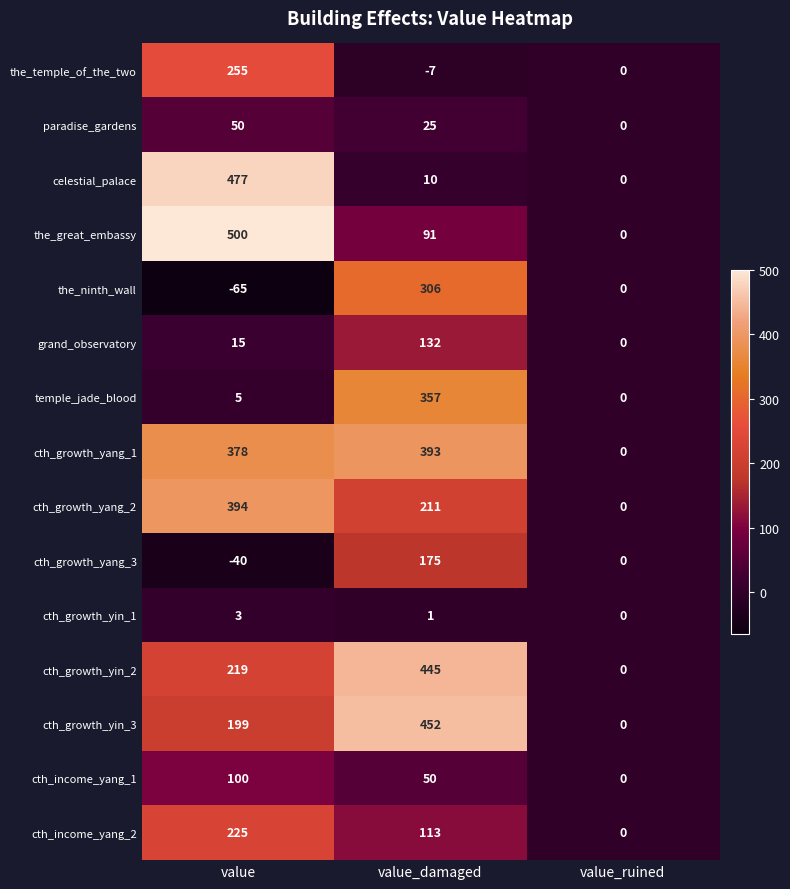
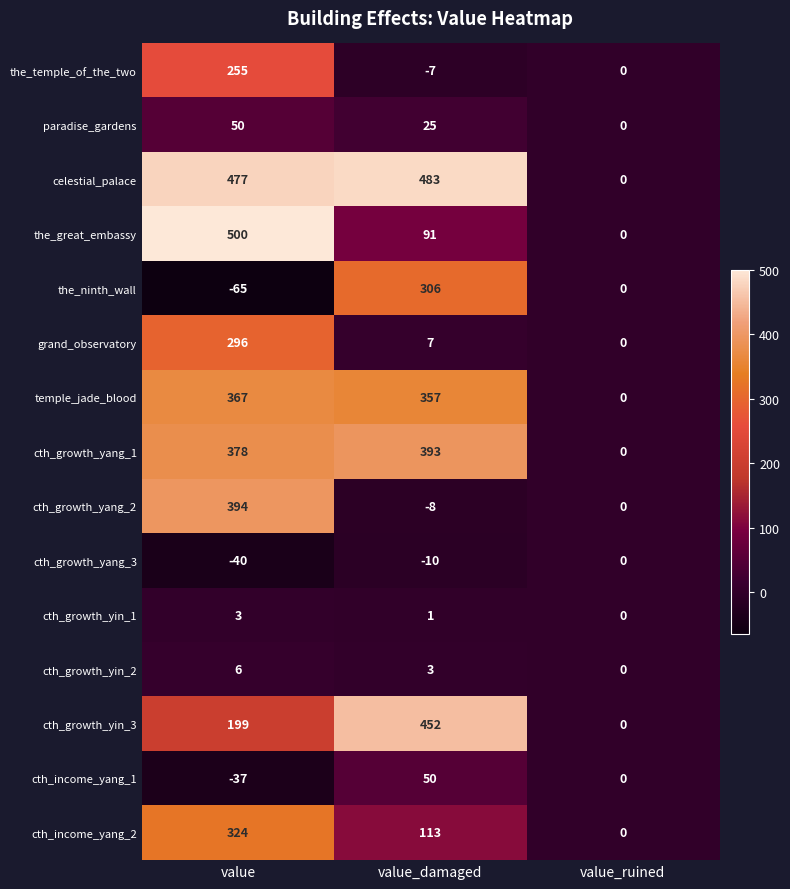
  {
    "the_temple_of_the_two": {
      "value": 255,
      "value_damaged": -7,
      "value_ruined": 0
    },
    "paradise_gardens": {
      "value": 50,
      "value_damaged": 25,
      "value_ruined": 0
    },
    "celestial_palace": {
      "value": 477,
-     "value_damaged": 10,
+     "value_damaged": 483,
      "value_ruined": 0
    },
    "the_great_embassy": {
      "value": 500,
      "value_damaged": 91,
      "value_ruined": 0
    },
    "the_ninth_wall": {
      "value": -65,
      "value_damaged": 306,
      "value_ruined": 0
    },
    "grand_observatory": {
-     "value": 15,
-     "value_damaged": 132,
+     "value": 296,
+     "value_damaged": 7,
      "value_ruined": 0
    },
    "temple_jade_blood": {
-     "value": 5,
+     "value": 367,
      "value_damaged": 357,
      "value_ruined": 0
    },
    "cth_growth_yang_1": {
      "value": 378,
      "value_damaged": 393,
      "value_ruined": 0
    },
    "cth_growth_yang_2": {
      "value": 394,
-     "value_damaged": 211,
+     "value_damaged": -8,
      "value_ruined": 0
    },
    "cth_growth_yang_3": {
      "value": -40,
-     "value_damaged": 175,
+     "value_damaged": -10,
      "value_ruined": 0
    },
    "cth_growth_yin_1": {
      "value": 3,
      "value_damaged": 1,
      "value_ruined": 0
    },
    "cth_growth_yin_2": {
-     "value": 219,
-     "value_damaged": 445,
+     "value": 6,
+     "value_damaged": 3,
      "value_ruined": 0
    },
    "cth_growth_yin_3": {
      "value": 199,
      "value_damaged": 452,
      "value_ruined": 0
    },
    "cth_income_yang_1": {
-     "value": 100,
+     "value": -37,
      "value_damaged": 50,
      "value_ruined": 0
    },
    "cth_income_yang_2": {
-     "value": 225,
+     "value": 324,
      "value_damaged": 113,
      "value_ruined": 0
    }
  }
